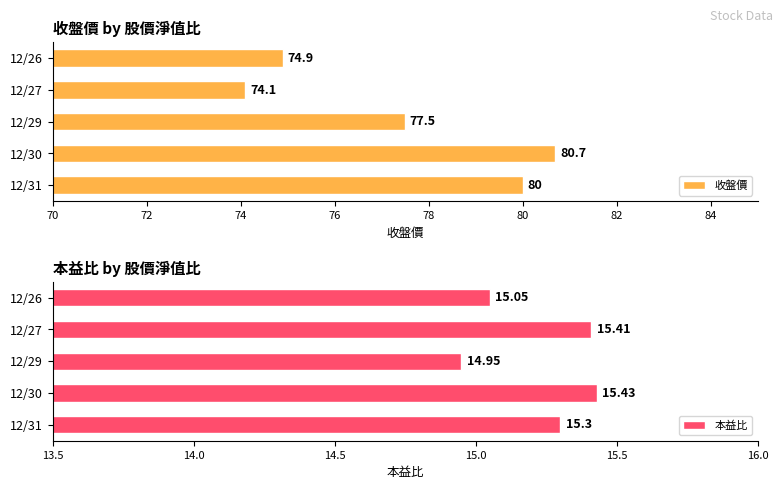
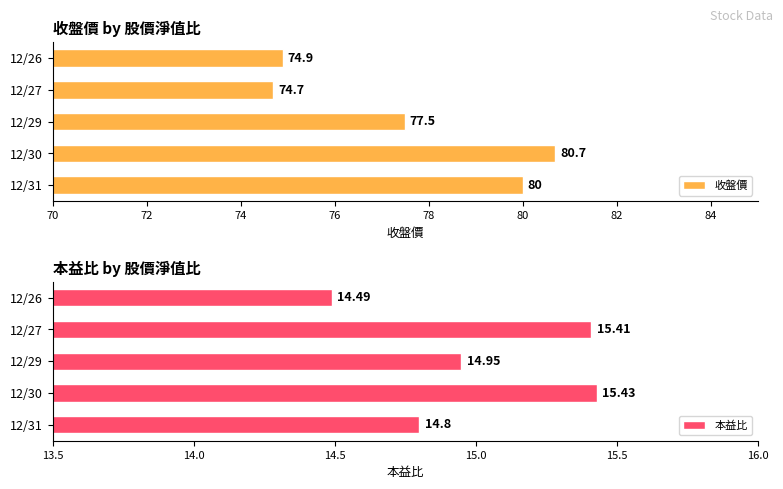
  {
    "收盤價 by 股價淨值比": {
      "12/26": 74.9,
-     "12/27": 74.1,
+     "12/27": 74.7,
      "12/29": 77.5,
      "12/30": 80.7,
      "12/31": 80
    },
    "本益比 by 股價淨值比": {
-     "12/26": 15.05,
+     "12/26": 14.49,
      "12/27": 15.41,
      "12/29": 14.95,
      "12/30": 15.43,
-     "12/31": 15.3
+     "12/31": 14.8
    }
  }
